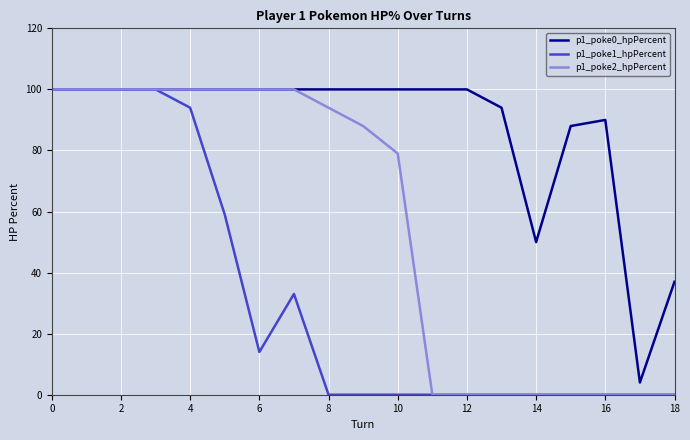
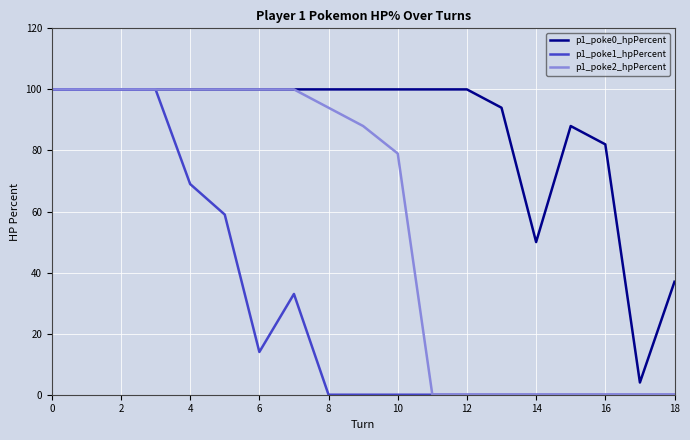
  {
    "p1_poke0_hpPercent": {
      "8": 100,
      "10": 100,
      "12": 100,
      "14": 50,
-     "16": 90,
+     "16": 82,
      "18": 37
    },
    "p1_poke1_hpPercent": {
-     "4": 94,
+     "4": 69,
      "6": 14,
      "8": 0,
      "10": 0
    },
    "p1_poke2_hpPercent": {
      "8": 94,
      "10": 79
    }
  }
